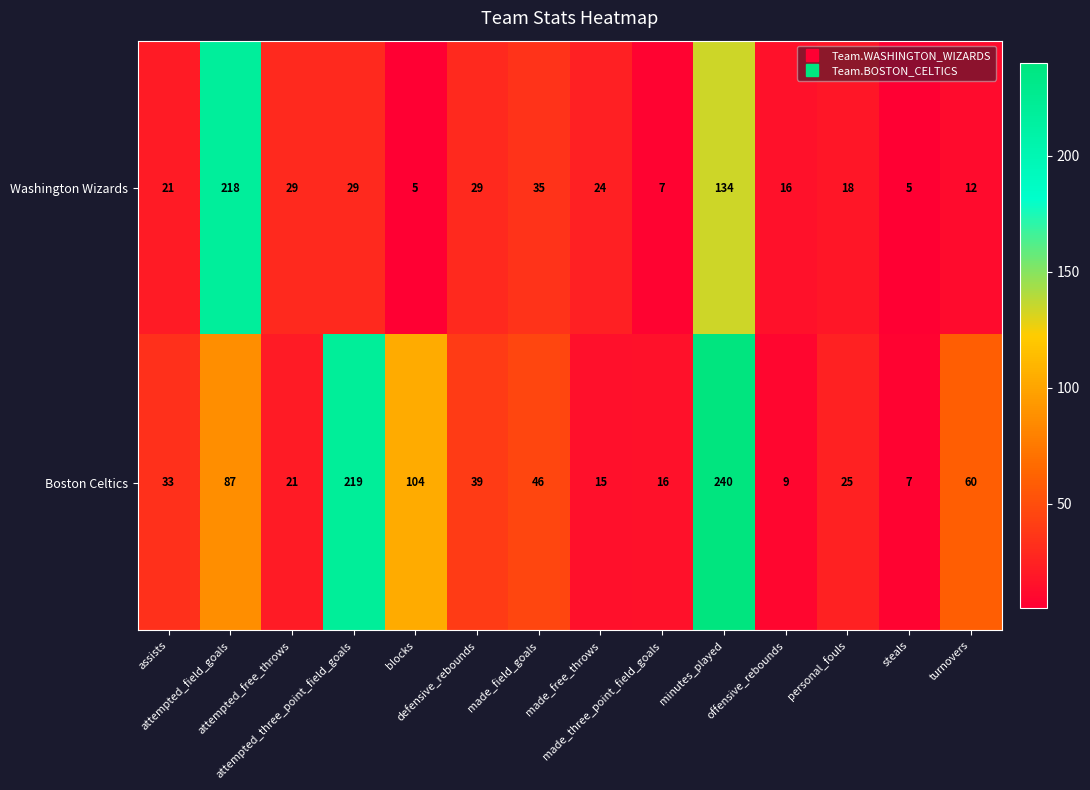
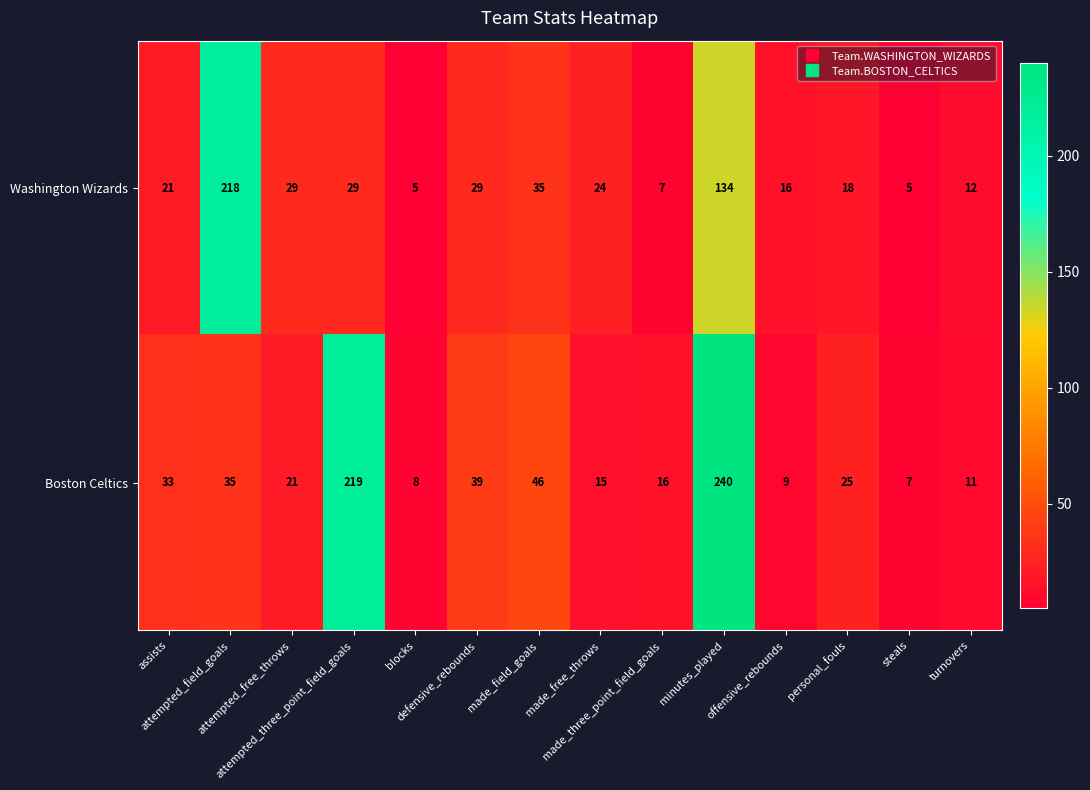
  {
    "Washington Wizards": {
      "assists": 21,
      "attempted_field_goals": 218,
      "attempted_free_throws": 29,
      "attempted_three_point_field_goals": 29,
      "blocks": 5,
      "defensive_rebounds": 29,
      "made_field_goals": 35,
      "made_free_throws": 24,
      "made_three_point_field_goals": 7,
      "minutes_played": 134,
      "offensive_rebounds": 16,
      "personal_fouls": 18,
      "steals": 5,
      "turnovers": 12
    },
    "Boston Celtics": {
      "assists": 33,
-     "attempted_field_goals": 87,
+     "attempted_field_goals": 35,
      "attempted_free_throws": 21,
      "attempted_three_point_field_goals": 219,
-     "blocks": 104,
+     "blocks": 8,
      "defensive_rebounds": 39,
      "made_field_goals": 46,
      "made_free_throws": 15,
      "made_three_point_field_goals": 16,
      "minutes_played": 240,
      "offensive_rebounds": 9,
      "personal_fouls": 25,
      "steals": 7,
-     "turnovers": 60
+     "turnovers": 11
    }
  }
